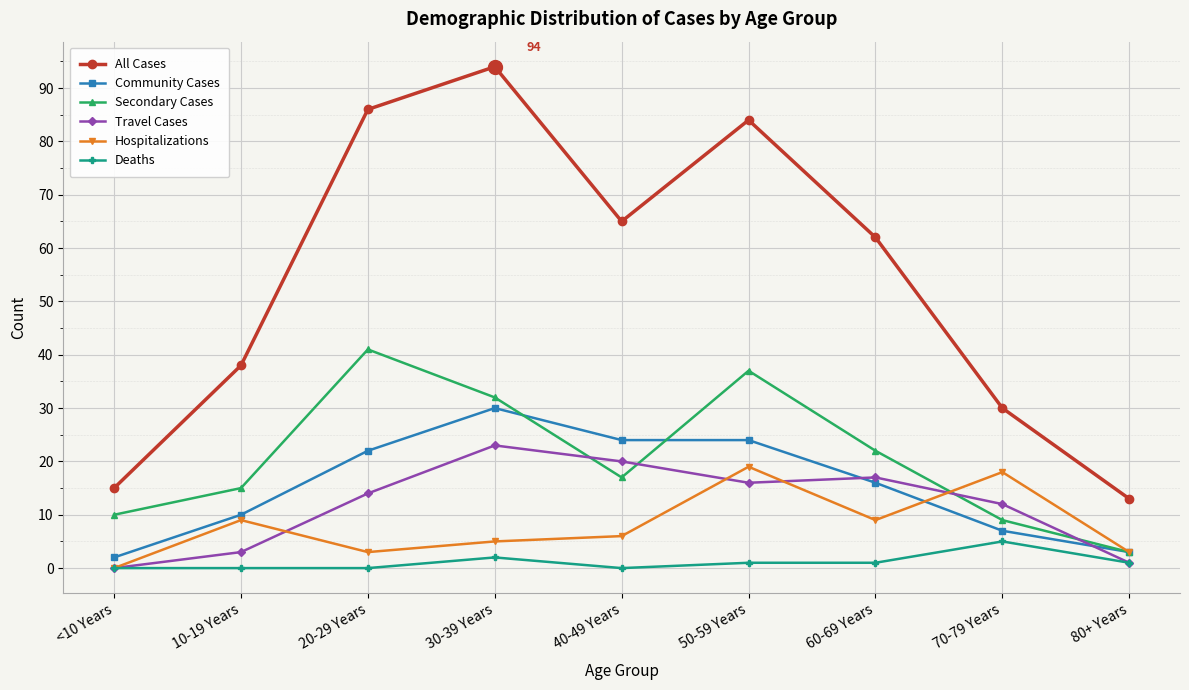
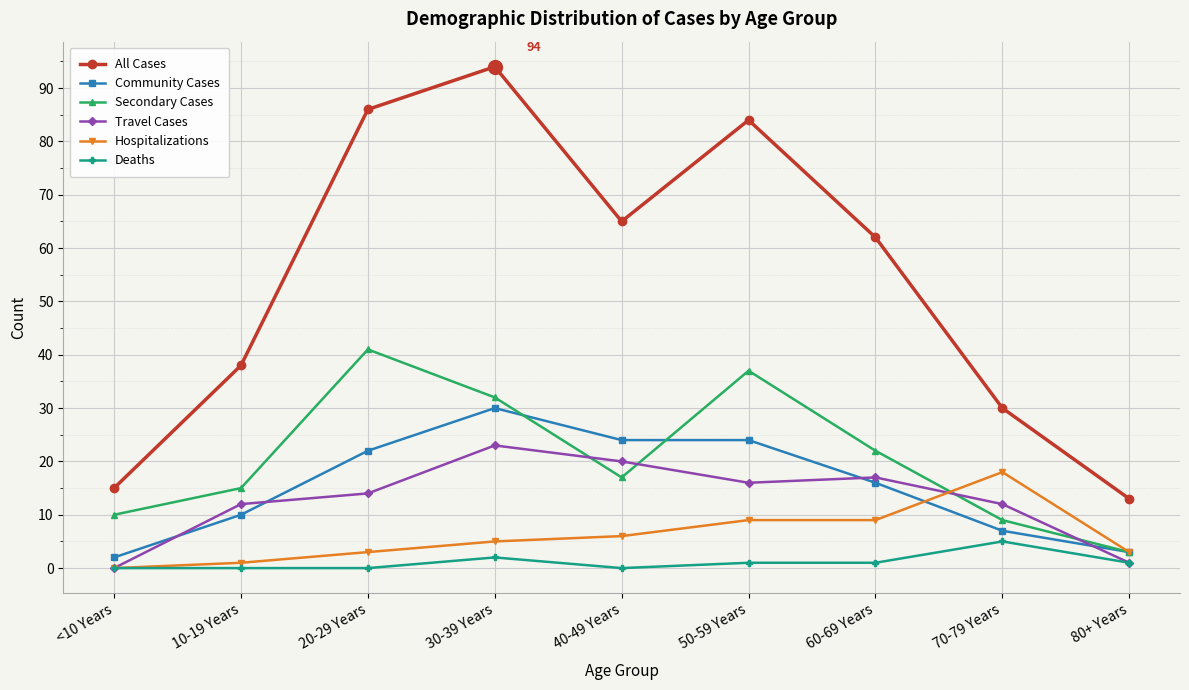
  {
    "Community Cases": {
      "<10 Years": 2,
      "10-19 Years": 10,
      "20-29 Years": 22,
      "30-39 Years": 30,
      "40-49 Years": 24,
      "50-59 Years": 24,
      "60-69 Years": 16,
      "70-79 Years": 7
    },
    "Travel Cases": {
-     "10-19 Years": 3,
+     "10-19 Years": 12,
      "20-29 Years": 14,
      "30-39 Years": 23,
      "40-49 Years": 20,
      "50-59 Years": 16,
      "60-69 Years": 17,
      "70-79 Years": 12
    },
    "Hospitalizations": {
-     "10-19 Years": 9,
+     "10-19 Years": 1,
      "20-29 Years": 3,
      "30-39 Years": 5,
      "40-49 Years": 6,
-     "50-59 Years": 19,
+     "50-59 Years": 9,
      "60-69 Years": 9,
      "70-79 Years": 18
    }
  }
